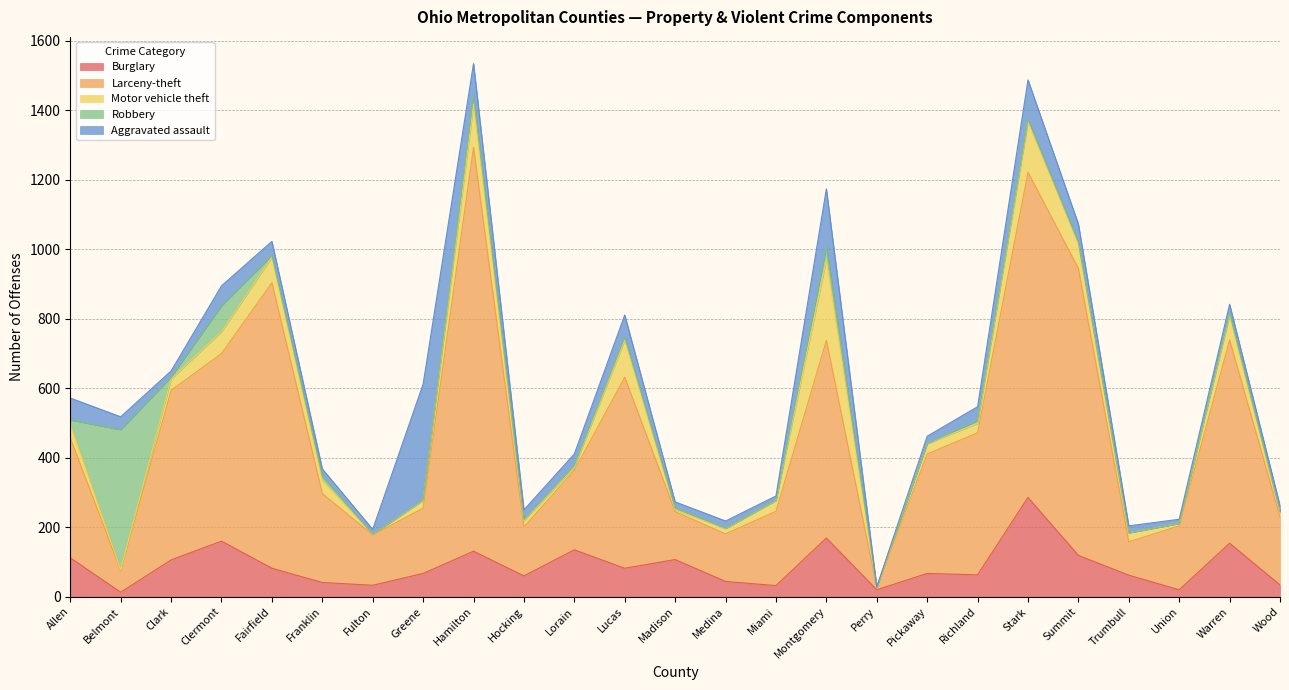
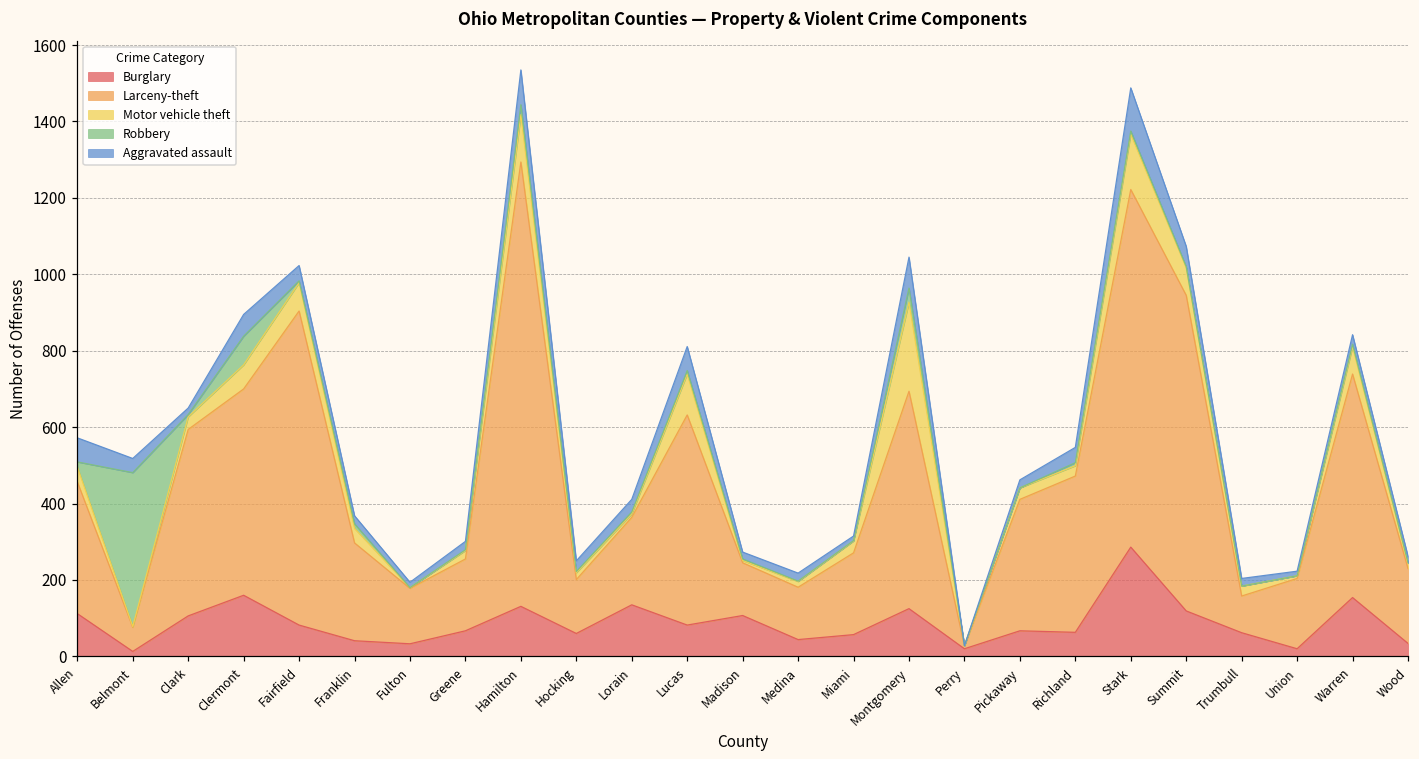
  {
    "Burglary": {
      "Allen": 110,
      "Belmont": 10,
      "Clark": 110,
      "Clermont": 160,
      "Fairfield": 80,
      "Franklin": 40,
      "Fulton": 30,
      "Greene": 70,
      "Hamilton": 130,
      "Hocking": 60,
      "Lorain": 140,
      "Lucas": 80,
      "Madison": 110,
      "Medina": 40,
-     "Miami": 30,
-     "Montgomery": 170,
+     "Miami": 60,
+     "Montgomery": 130,
      "Pickaway": 70,
      "Richland": 60,
      "Stark": 290,
      "Summit": 120,
      "Trumbull": 60,
      "Union": 20,
      "Warren": 150,
      "Wood": 30
    },
    "Robbery": {
      "Allen": 10,
      "Belmont": 400,
      "Clermont": 80,
      "Franklin": 10,
      "Hamilton": 30,
      "Lucas": 10,
      "Montgomery": 40,
      "Richland": 10,
      "Stark": 10
    },
    "Aggravated assault": {
      "Allen": 60,
      "Belmont": 40,
      "Clark": 20,
      "Clermont": 60,
      "Fairfield": 40,
      "Franklin": 20,
      "Fulton": 10,
-     "Greene": 330,
+     "Greene": 20,
      "Hamilton": 90,
      "Hocking": 30,
      "Lorain": 30,
      "Lucas": 60,
      "Madison": 20,
      "Medina": 20,
      "Miami": 10,
-     "Montgomery": 170,
+     "Montgomery": 80,
      "Pickaway": 20,
      "Richland": 40,
      "Stark": 110,
      "Summit": 50,
      "Trumbull": 20,
      "Union": 10,
      "Warren": 30,
      "Wood": 20
    }
  }
